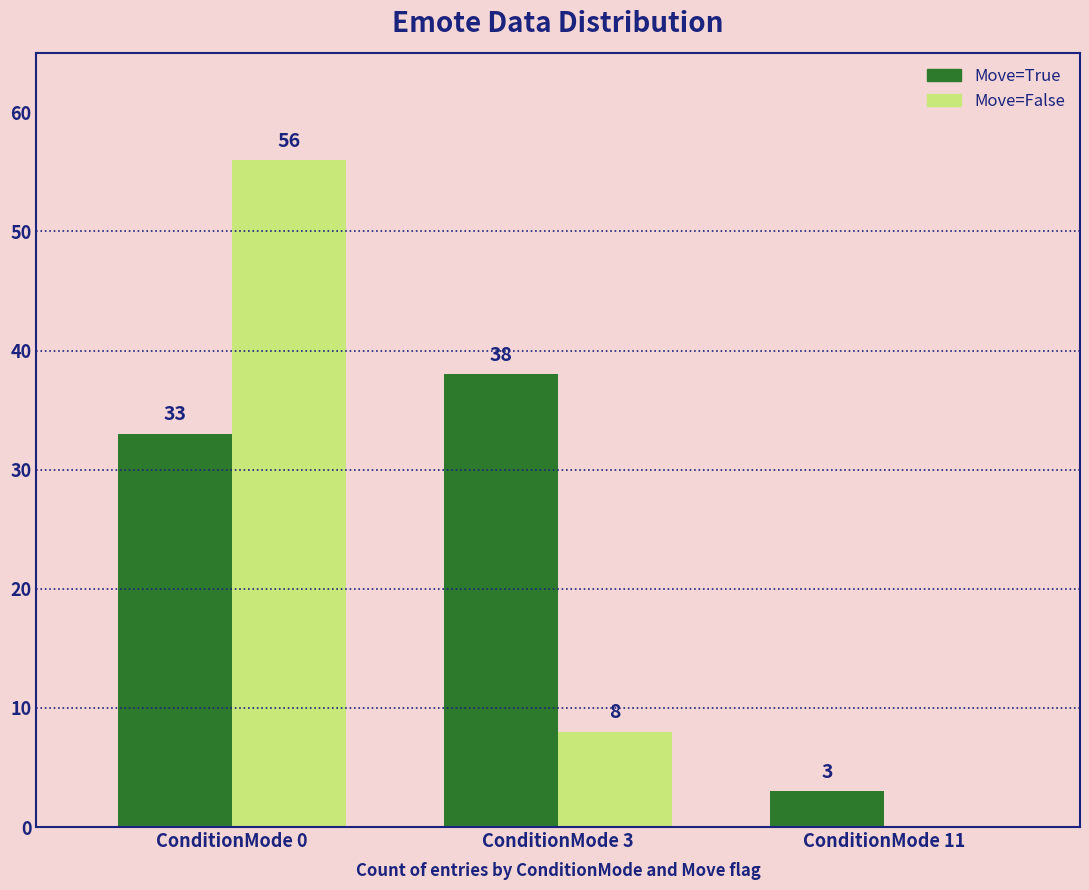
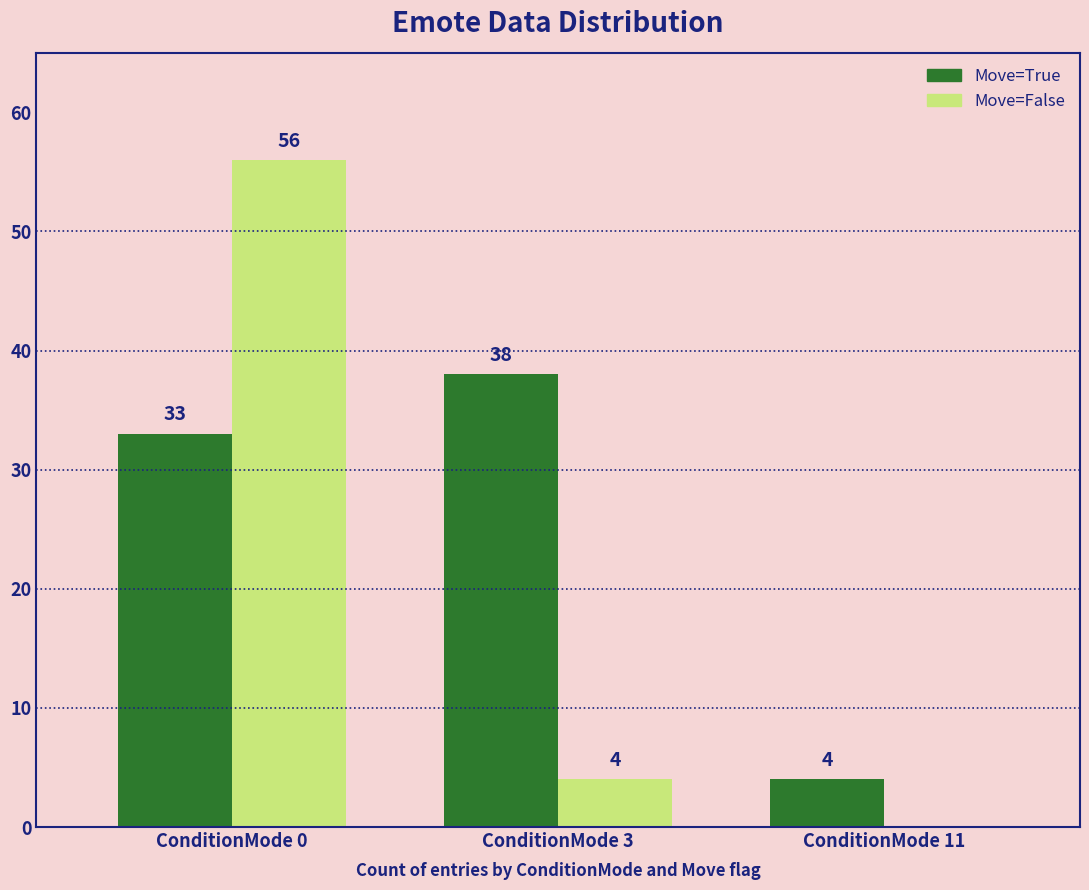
  {
    "Move=True": {
      "ConditionMode 0": 33,
      "ConditionMode 3": 38,
-     "ConditionMode 11": 3
+     "ConditionMode 11": 4
    },
    "Move=False": {
      "ConditionMode 0": 56,
-     "ConditionMode 3": 8
+     "ConditionMode 3": 4
    }
  }
